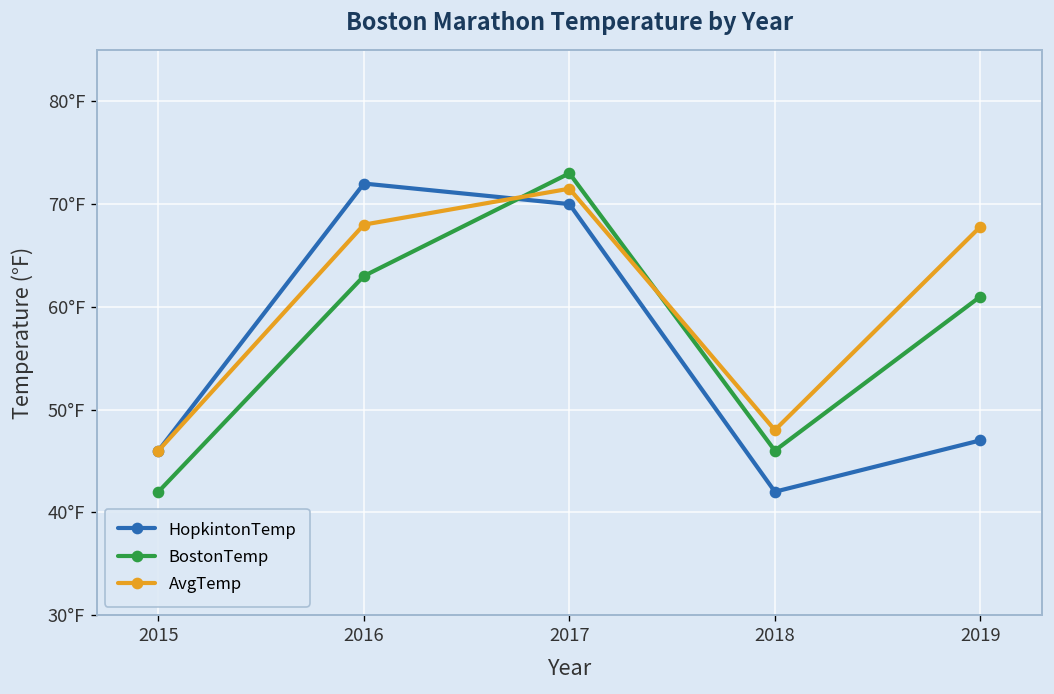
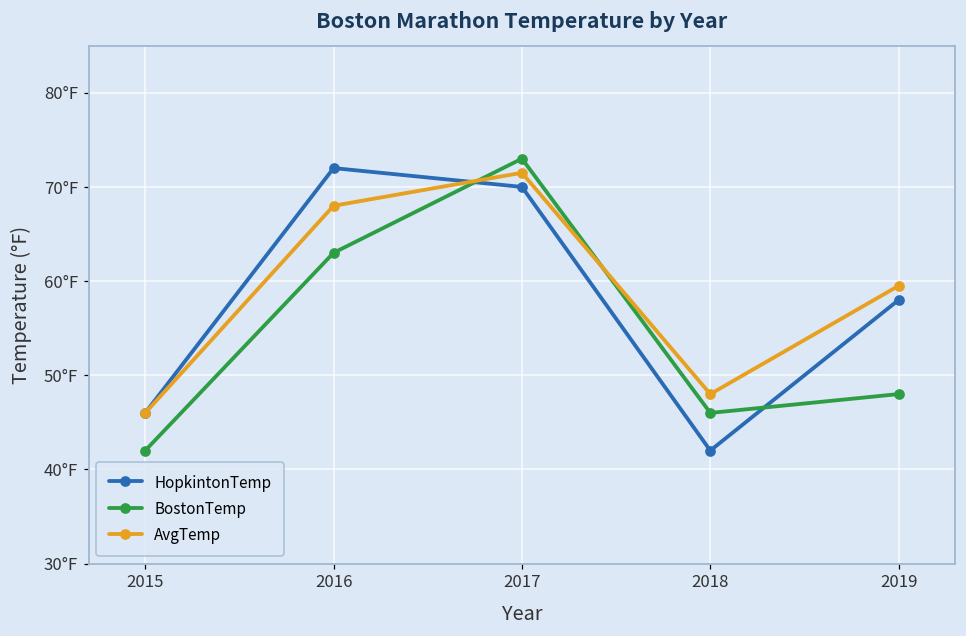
  {
    "HopkintonTemp": {
      "2016": "72°F",
      "2017": "70°F",
      "2018": "42°F",
-     "2019": "47°F"
+     "2019": "58°F"
    },
    "BostonTemp": {
      "2015": "42°F",
      "2016": "63°F",
      "2017": "73°F",
      "2018": "46°F",
-     "2019": "61°F"
+     "2019": "48°F"
    },
    "AvgTemp": {
      "2016": "68°F",
      "2017": "72°F",
      "2018": "48°F",
-     "2019": "68°F"
+     "2019": "60°F"
    }
  }
